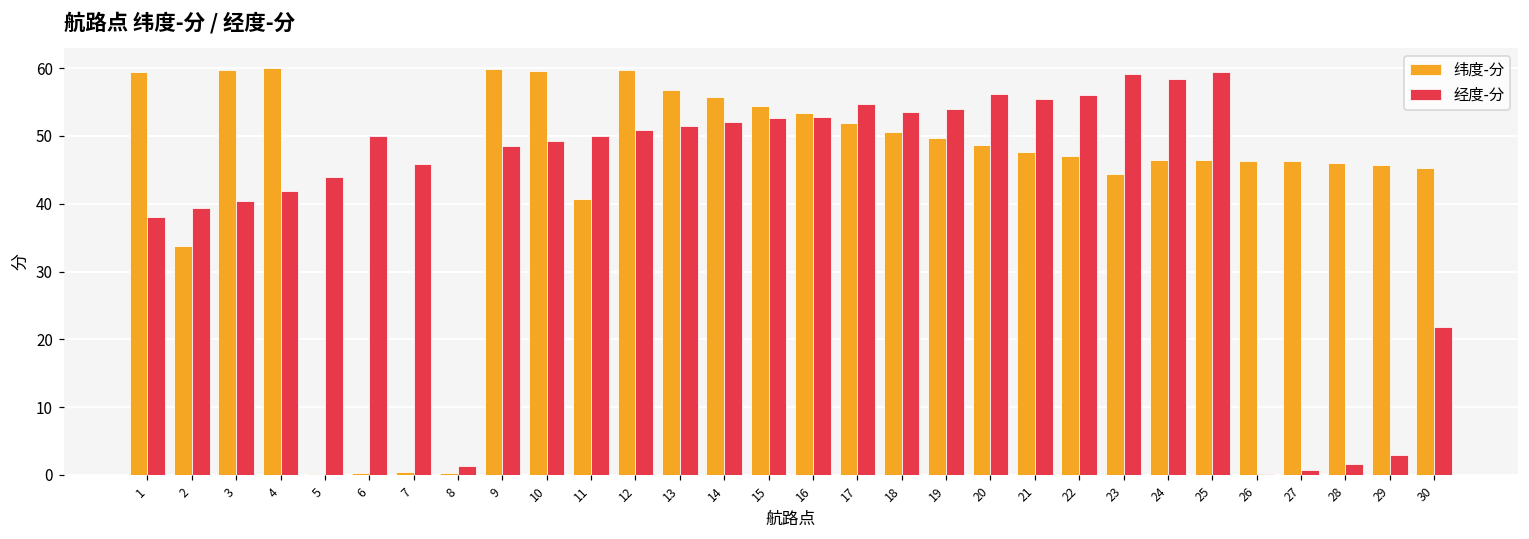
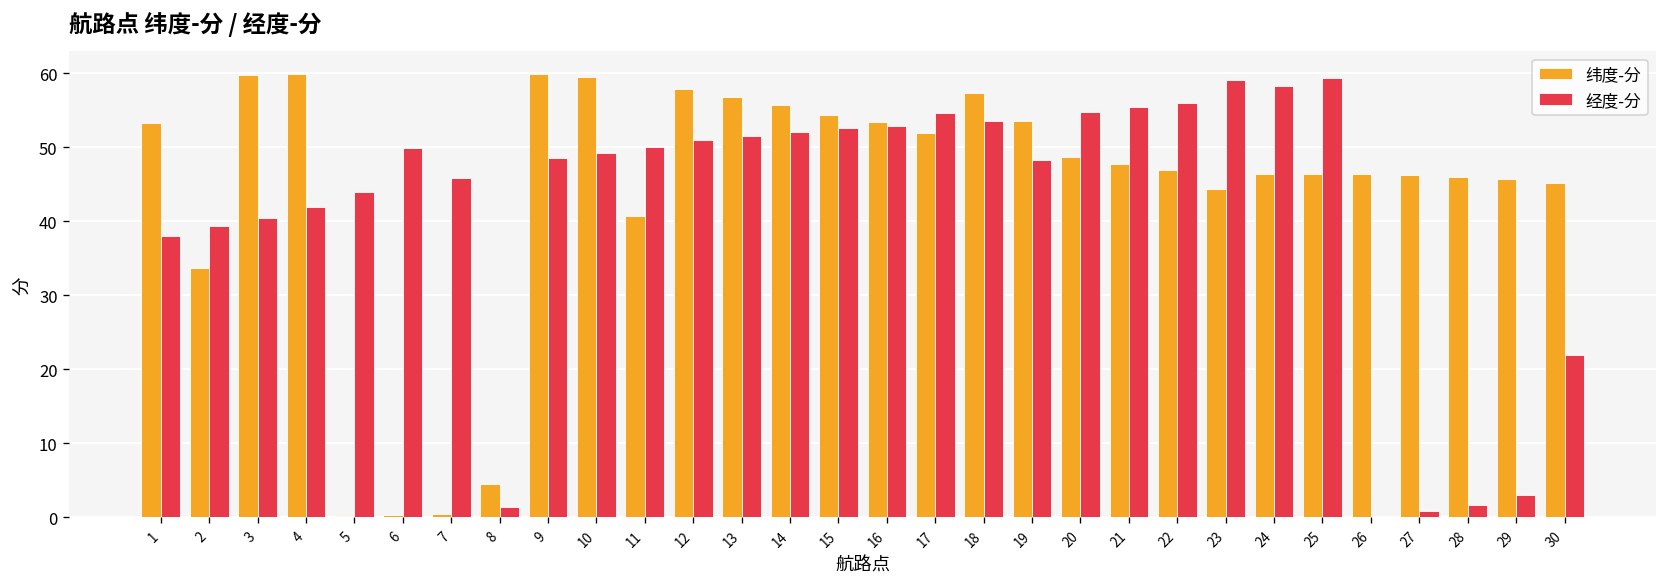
  {
    "纬度-分": {
-     "1": 59,
+     "1": 53,
      "2": 34,
      "3": 60,
      "4": 60,
      "7": 0,
-     "8": 0,
+     "8": 4,
      "9": 60,
      "10": 60,
      "11": 41,
-     "12": 60,
+     "12": 58,
      "13": 57,
      "14": 56,
      "15": 54,
      "16": 53,
      "17": 52,
-     "18": 51,
-     "19": 50,
+     "18": 57,
+     "19": 54,
      "20": 49,
      "21": 48,
      "22": 47,
      "23": 44,
      "24": 46,
      "25": 46,
      "26": 46,
      "27": 46,
      "28": 46,
      "29": 46,
      "30": 45
    },
    "经度-分": {
      "1": 38,
      "2": 39,
      "3": 40,
      "4": 42,
      "5": 44,
      "6": 50,
      "7": 46,
      "8": 1,
      "9": 49,
      "10": 49,
      "11": 50,
      "12": 51,
      "13": 52,
      "14": 52,
      "15": 53,
      "16": 53,
      "17": 55,
      "18": 54,
-     "19": 54,
-     "20": 56,
+     "19": 48,
+     "20": 55,
      "21": 55,
      "22": 56,
      "23": 59,
      "24": 58,
      "25": 59,
      "27": 1,
      "28": 2,
      "29": 3,
      "30": 22
    }
  }
